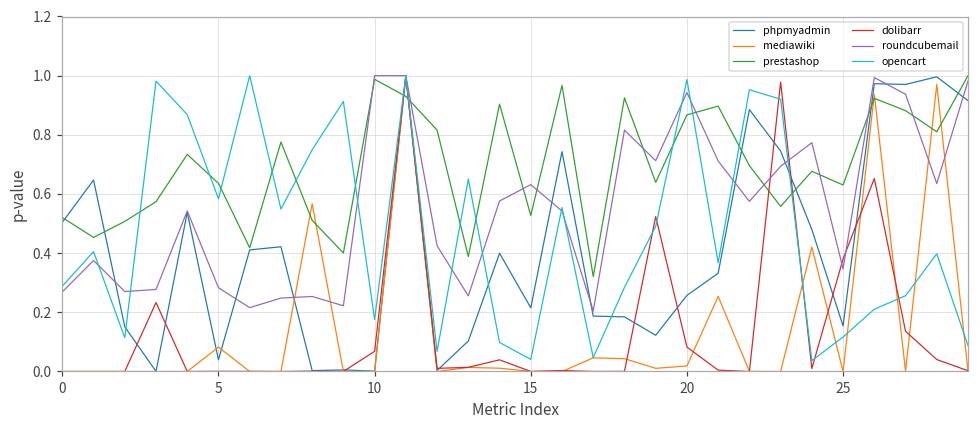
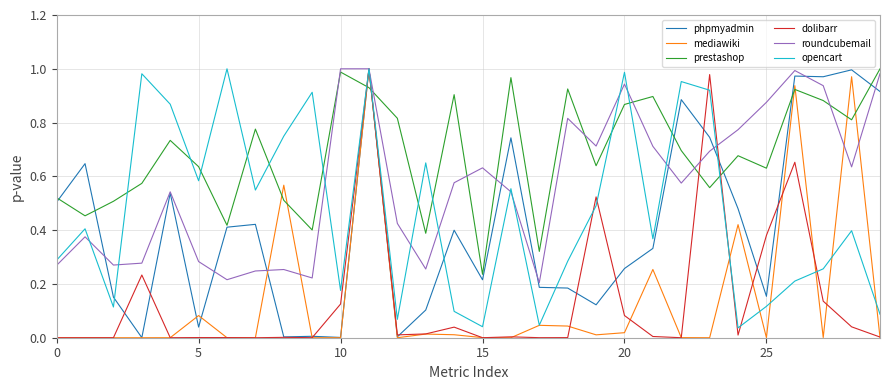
  {
    "phpmyadmin": {
      "0": 0.50,
      "5": 0.04,
      "15": 0.22,
      "20": 0.26,
      "25": 0.15
    },
    "mediawiki": {
      "5": 0.08,
      "20": 0.02,
      "25": 0.00
    },
    "prestashop": {
      "0": 0.52,
      "5": 0.64,
      "10": 0.99,
-     "15": 0.53,
+     "15": 0.24,
      "20": 0.87,
      "25": 0.63
    },
    "dolibarr": {
      "5": 0.00,
-     "10": 0.07,
+     "10": 0.13,
      "20": 0.08,
      "25": 0.38
    },
    "roundcubemail": {
      "0": 0.27,
      "5": 0.28,
      "10": 1.00,
      "15": 0.63,
      "20": 0.94,
-     "25": 0.35
+     "25": 0.88
    },
    "opencart": {
      "0": 0.29,
      "5": 0.58,
      "10": 0.18,
      "15": 0.04,
      "20": 0.99,
      "25": 0.12
    }
  }
